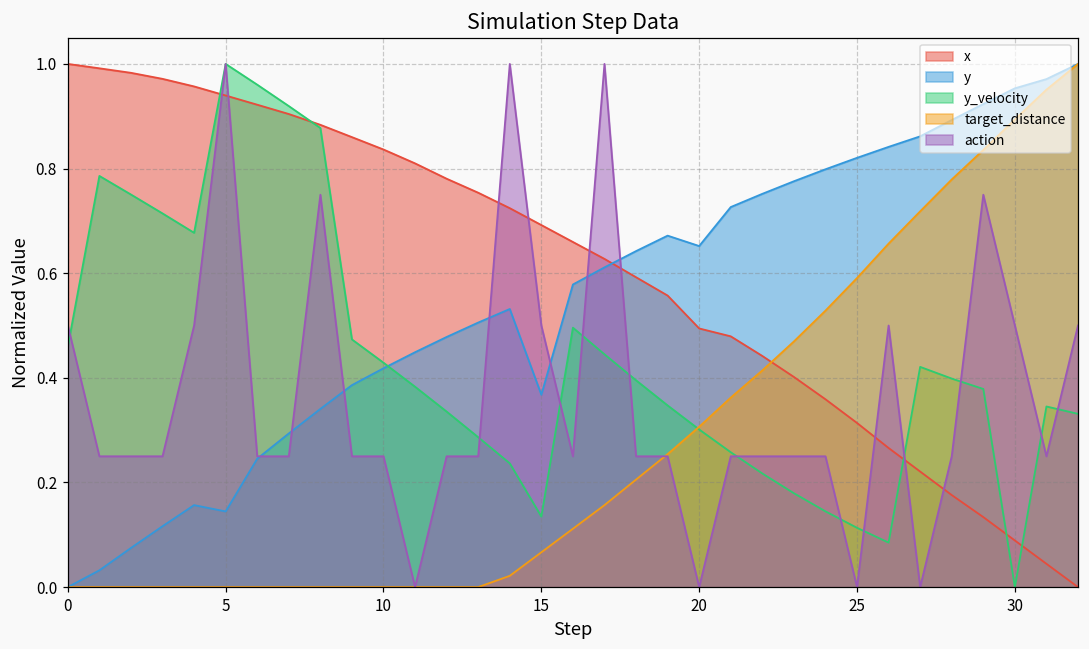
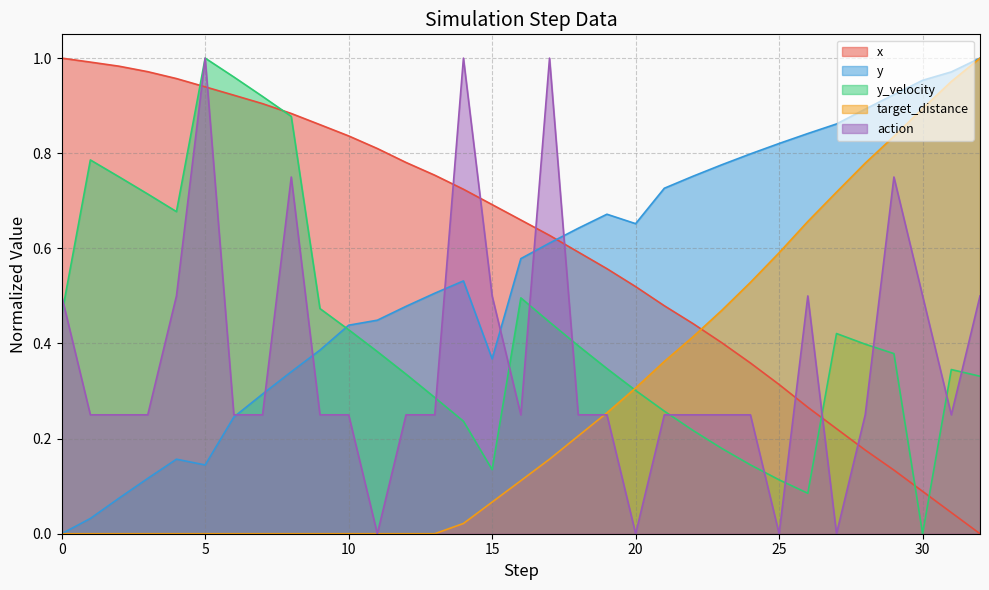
  {
    "x": {
      "0": 1.00,
      "5": 0.94,
      "10": 0.84,
      "15": 0.69,
-     "20": 0.49,
+     "20": 0.52,
      "25": 0.31,
      "30": 0.09
    },
    "y": {
      "5": 0.14,
-     "10": 0.42,
+     "10": 0.44,
      "15": 0.37,
      "20": 0.65,
      "25": 0.82
    },
    "y_velocity": {
      "0": 0.46,
      "10": 0.43,
      "15": 0.13,
      "25": 0.11,
      "30": 0.00
    },
    "target_distance": {
      "5": 0.00,
      "10": 0.00,
      "15": 0.07,
      "25": 0.59
    },
    "action": {
      "0": 0.50,
      "10": 0.25,
      "15": 0.50,
      "20": 0.00,
      "25": 0.00,
      "30": 0.50
    }
  }
